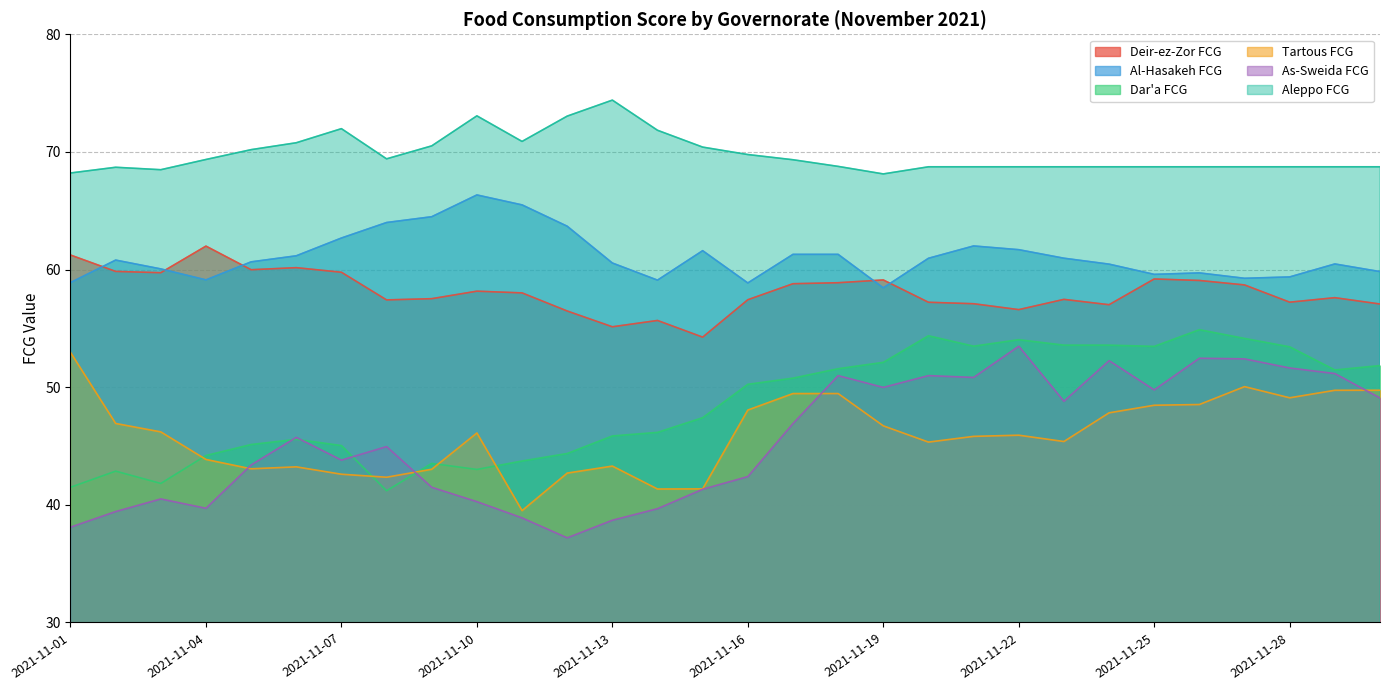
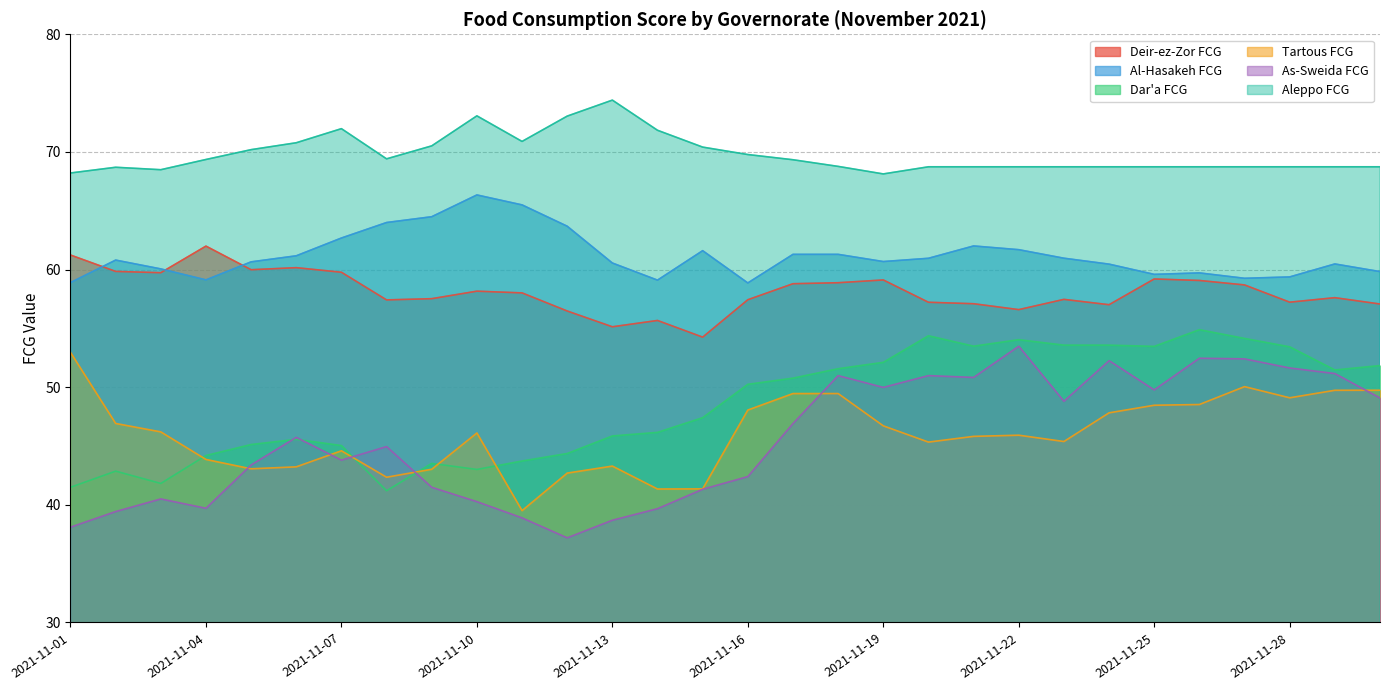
  {
    "Deir-ez-Zor FCG": {
      "2021-11-01": 61.2,
      "2021-11-04": 62.0,
      "2021-11-07": 59.8,
      "2021-11-10": 58.2,
      "2021-11-13": 55.1,
      "2021-11-16": 57.4,
      "2021-11-19": 59.1,
      "2021-11-22": 56.6,
      "2021-11-25": 59.2,
      "2021-11-28": 57.2
    },
    "Al-Hasakeh FCG": {
      "2021-11-01": 58.9,
      "2021-11-04": 59.1,
      "2021-11-07": 62.7,
      "2021-11-10": 66.3,
      "2021-11-13": 60.6,
      "2021-11-16": 58.9,
-     "2021-11-19": 58.4,
+     "2021-11-19": 60.7,
      "2021-11-22": 61.7,
      "2021-11-25": 59.6,
      "2021-11-28": 59.4
    },
    "Tartous FCG": {
      "2021-11-01": 53.0,
      "2021-11-04": 43.9,
-     "2021-11-07": 42.6,
+     "2021-11-07": 44.6,
      "2021-11-10": 46.1,
      "2021-11-13": 43.3,
      "2021-11-16": 48.1,
      "2021-11-19": 46.7,
      "2021-11-22": 45.9,
      "2021-11-25": 48.5,
      "2021-11-28": 49.1
    },
    "As-Sweida FCG": {
      "2021-11-01": 38.1,
      "2021-11-04": 39.7,
      "2021-11-07": 43.8,
      "2021-11-10": 40.3,
      "2021-11-13": 38.7,
      "2021-11-16": 42.4,
      "2021-11-19": 50.0,
      "2021-11-22": 53.5,
      "2021-11-25": 49.8,
      "2021-11-28": 51.6
    }
  }
